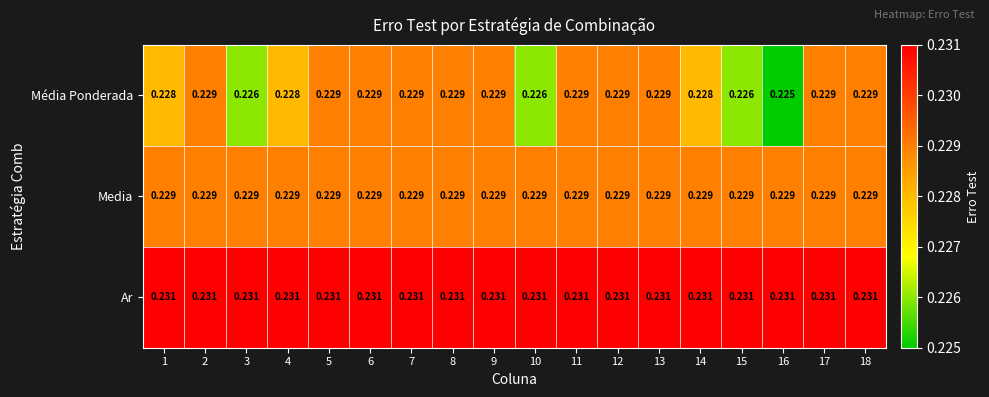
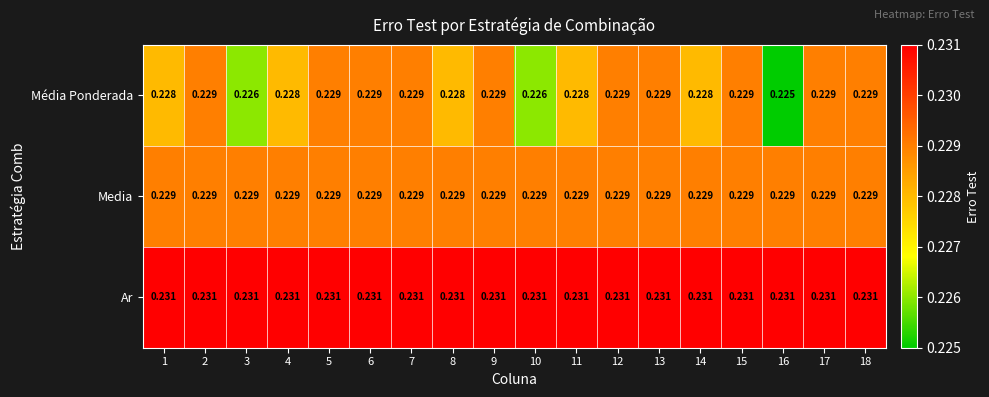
  {
    "Média Ponderada": {
      "1": 0.228,
      "2": 0.229,
      "3": 0.226,
      "4": 0.228,
      "5": 0.229,
      "6": 0.229,
      "7": 0.229,
-     "8": 0.229,
+     "8": 0.228,
      "9": 0.229,
      "10": 0.226,
-     "11": 0.229,
+     "11": 0.228,
      "12": 0.229,
      "13": 0.229,
      "14": 0.228,
-     "15": 0.226,
+     "15": 0.229,
      "16": 0.225,
      "17": 0.229,
      "18": 0.229
    },
    "Media": {
      "1": 0.229,
      "2": 0.229,
      "3": 0.229,
      "4": 0.229,
      "5": 0.229,
      "6": 0.229,
      "7": 0.229,
      "8": 0.229,
      "9": 0.229,
      "10": 0.229,
      "11": 0.229,
      "12": 0.229,
      "13": 0.229,
      "14": 0.229,
      "15": 0.229,
      "16": 0.229,
      "17": 0.229,
      "18": 0.229
    },
    "Ar": {
      "1": 0.231,
      "2": 0.231,
      "3": 0.231,
      "4": 0.231,
      "5": 0.231,
      "6": 0.231,
      "7": 0.231,
      "8": 0.231,
      "9": 0.231,
      "10": 0.231,
      "11": 0.231,
      "12": 0.231,
      "13": 0.231,
      "14": 0.231,
      "15": 0.231,
      "16": 0.231,
      "17": 0.231,
      "18": 0.231
    }
  }
